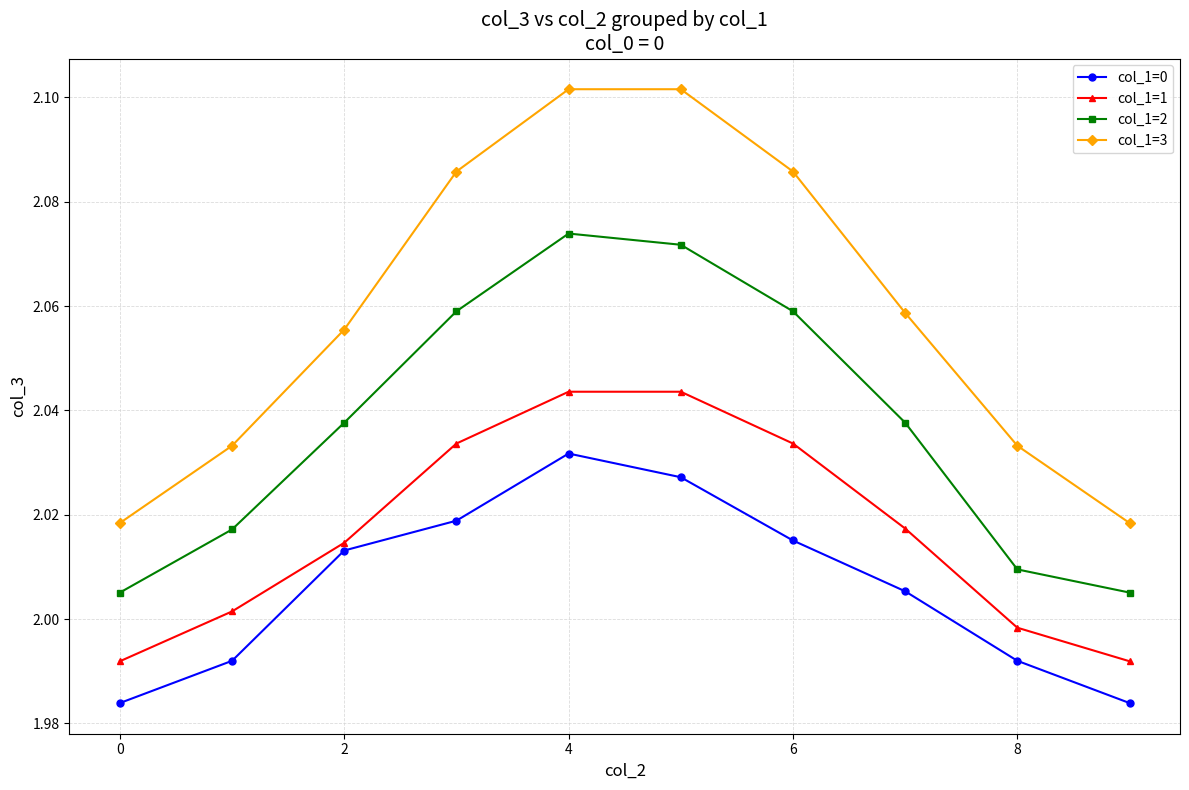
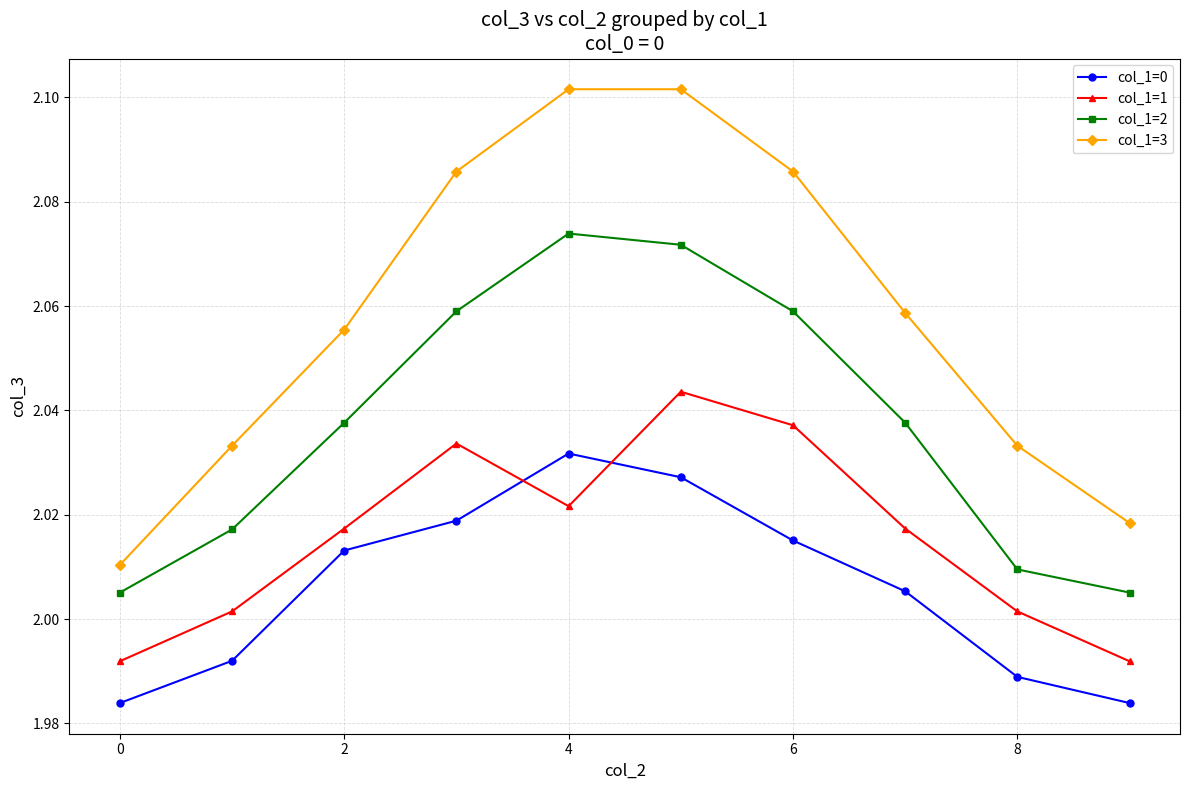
  {
    "col_1=0": {
      "0": 1.984,
      "2": 2.013,
      "4": 2.032,
      "6": 2.015,
-     "8": 1.992
+     "8": 1.989
    },
    "col_1=1": {
      "0": 1.992,
-     "2": 2.015,
-     "4": 2.044,
-     "6": 2.034,
-     "8": 1.998
+     "2": 2.017,
+     "4": 2.022,
+     "6": 2.037,
+     "8": 2.001
    },
    "col_1=2": {
      "0": 2.005,
      "2": 2.038,
      "4": 2.074,
      "6": 2.059,
      "8": 2.010
    },
    "col_1=3": {
-     "0": 2.018,
+     "0": 2.010,
      "2": 2.055,
      "4": 2.102,
      "6": 2.086,
      "8": 2.033
    }
  }
